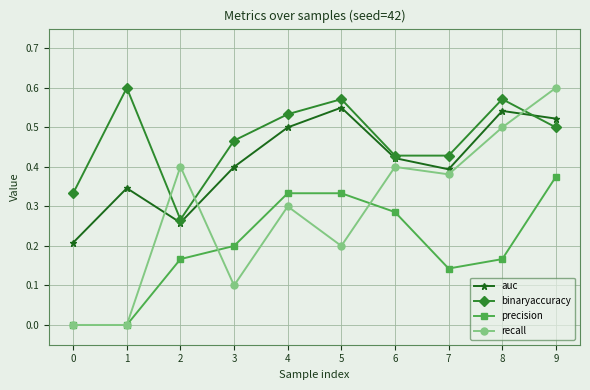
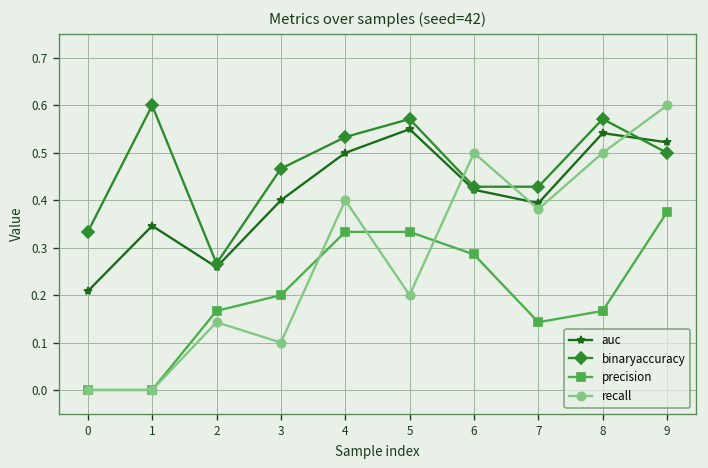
  {
    "recall": {
-     "2": 0.40,
+     "2": 0.14,
      "3": 0.10,
-     "4": 0.3,
+     "4": 0.4,
      "5": 0.20,
-     "6": 0.4,
+     "6": 0.5,
      "7": 0.38,
      "8": 0.50,
      "9": 0.60
    }
  }
